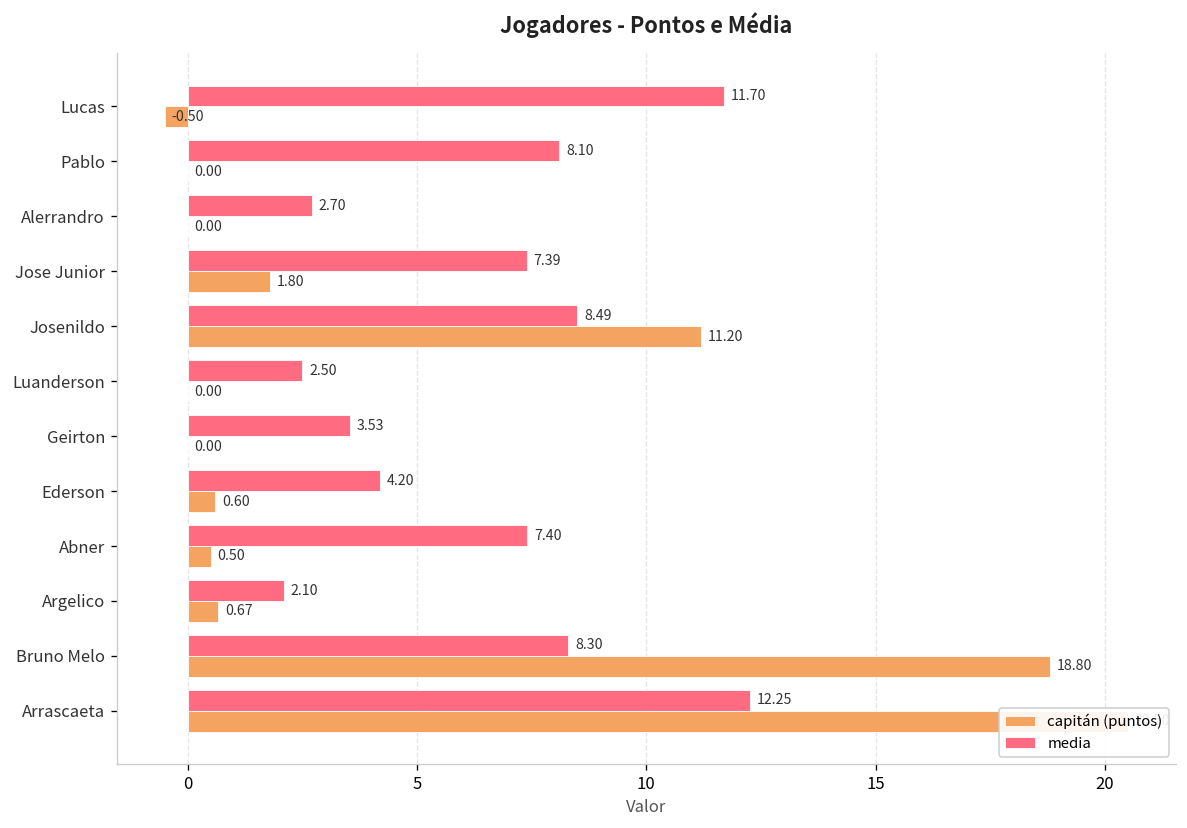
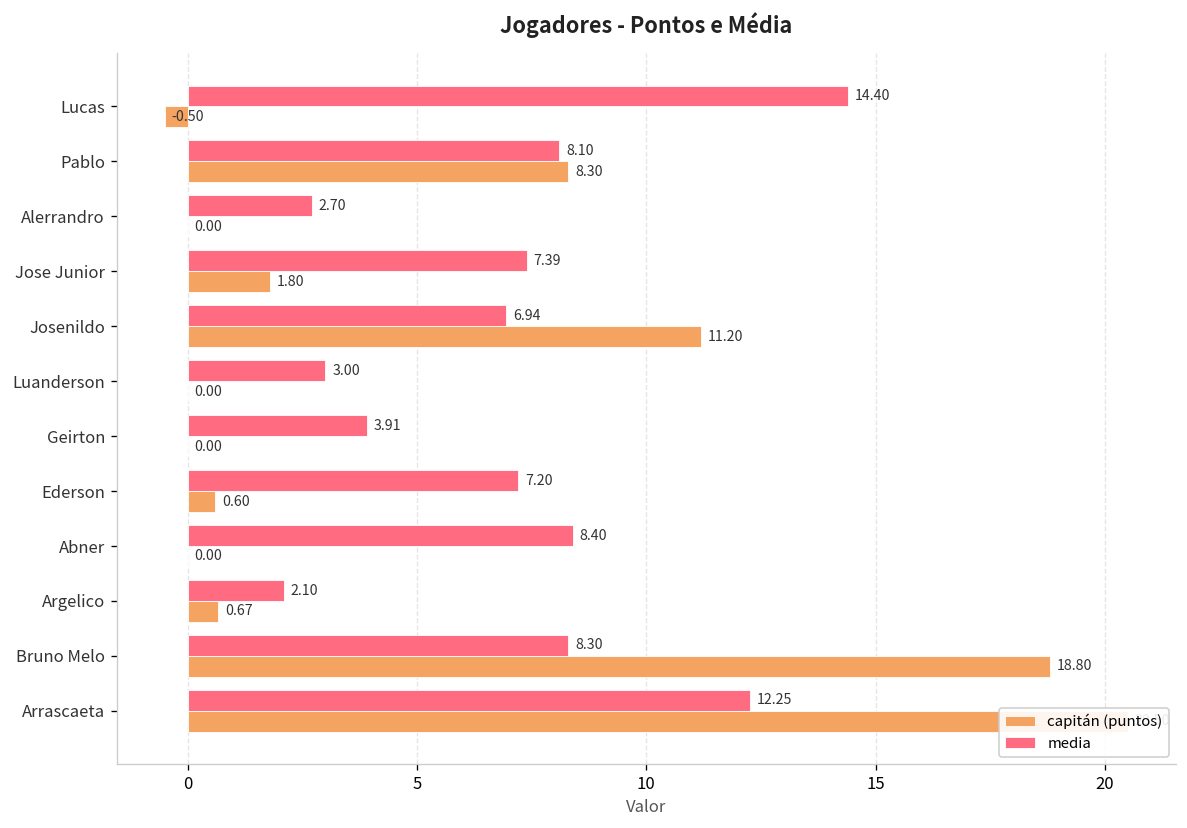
  {
    "capitán (puntos)": {
      "Lucas": -0.50,
-     "Pablo": 0.00,
+     "Pablo": 8.30,
      "Alerrandro": 0.00,
      "Jose Junior": 1.80,
      "Josenildo": 11.20,
      "Luanderson": 0.00,
      "Geirton": 0.00,
      "Ederson": 0.60,
-     "Abner": 0.50,
+     "Abner": 0.00,
      "Argelico": 0.67,
      "Bruno Melo": 18.80
    },
    "media": {
-     "Lucas": 11.70,
+     "Lucas": 14.40,
      "Pablo": 8.10,
      "Alerrandro": 2.70,
      "Jose Junior": 7.39,
-     "Josenildo": 8.49,
-     "Luanderson": 2.50,
-     "Geirton": 3.53,
-     "Ederson": 4.20,
-     "Abner": 7.40,
+     "Josenildo": 6.94,
+     "Luanderson": 3.00,
+     "Geirton": 3.91,
+     "Ederson": 7.20,
+     "Abner": 8.40,
      "Argelico": 2.10,
      "Bruno Melo": 8.30,
      "Arrascaeta": 12.25
    }
  }
